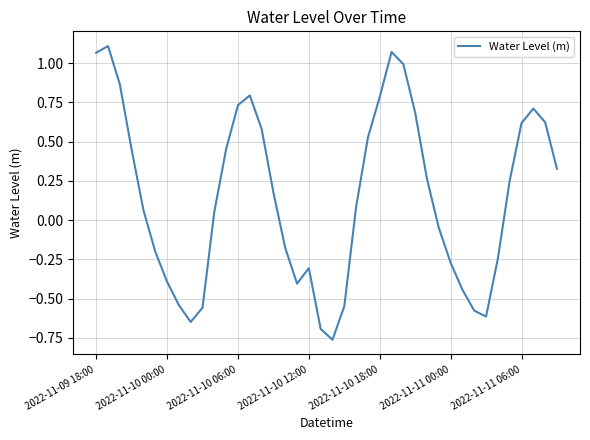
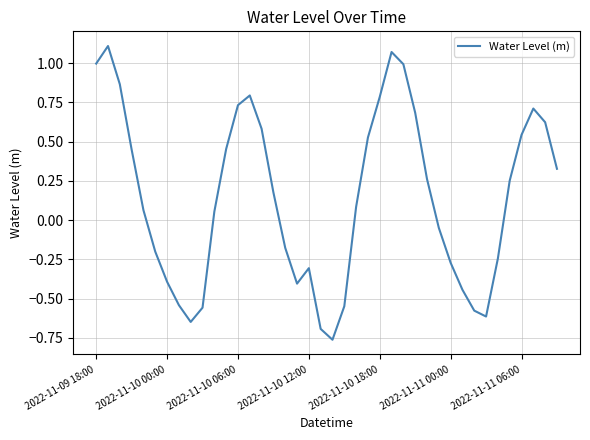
  {
-   "2022-11-09 18:00": 1.07,
+   "2022-11-09 18:00": 1.00,
    "2022-11-10 00:00": -0.39,
    "2022-11-10 06:00": 0.73,
    "2022-11-10 12:00": -0.31,
    "2022-11-10 18:00": 0.79,
    "2022-11-11 00:00": -0.27,
-   "2022-11-11 06:00": 0.62
+   "2022-11-11 06:00": 0.54
  }
